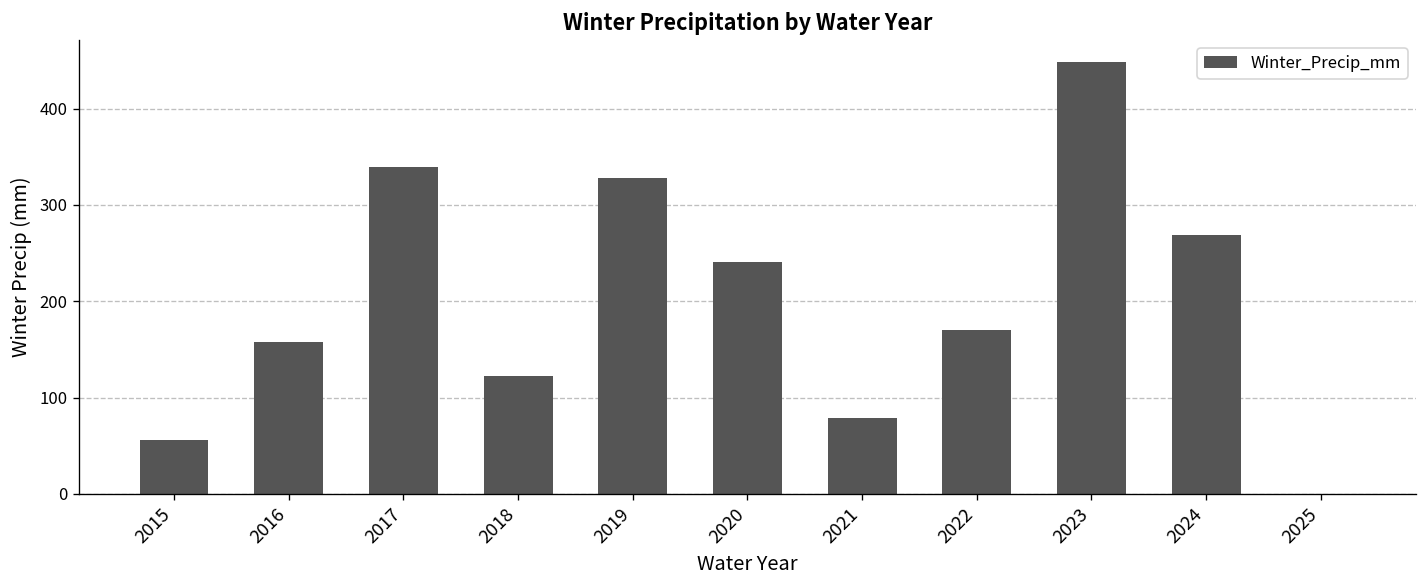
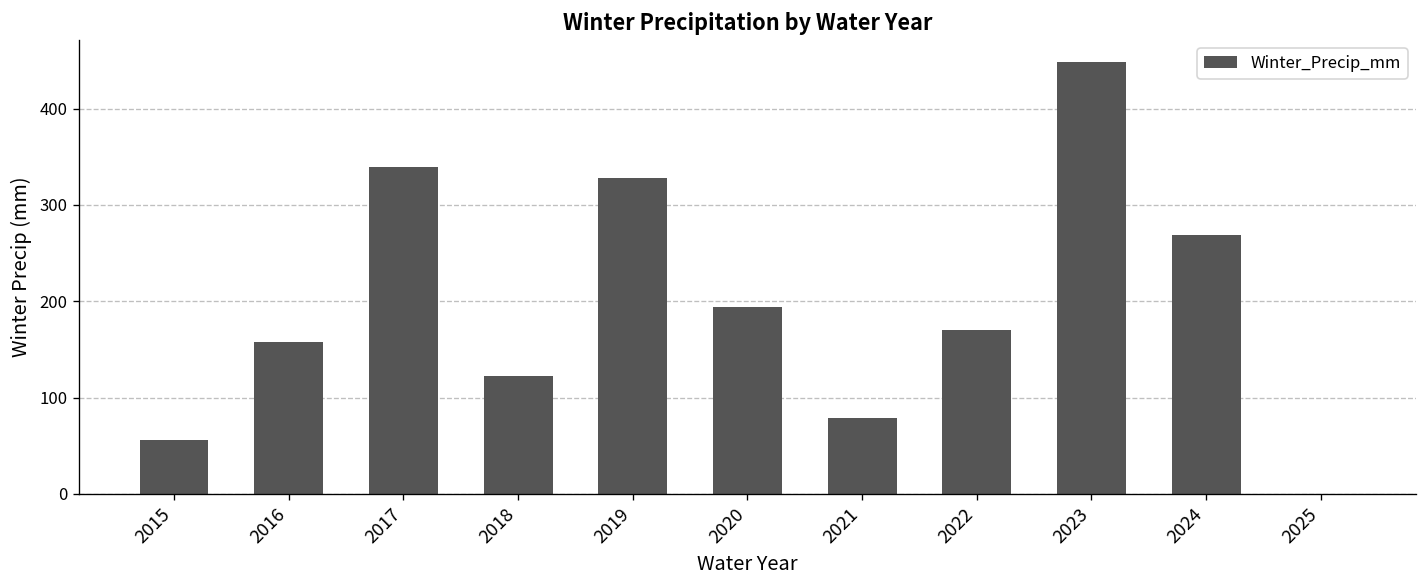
  {
    "2015": 60,
    "2016": 160,
    "2017": 340,
    "2018": 120,
    "2019": 330,
-   "2020": 240,
+   "2020": 190,
    "2021": 80,
    "2022": 170,
    "2023": 450,
    "2024": 270,
    "2025": 0
  }
